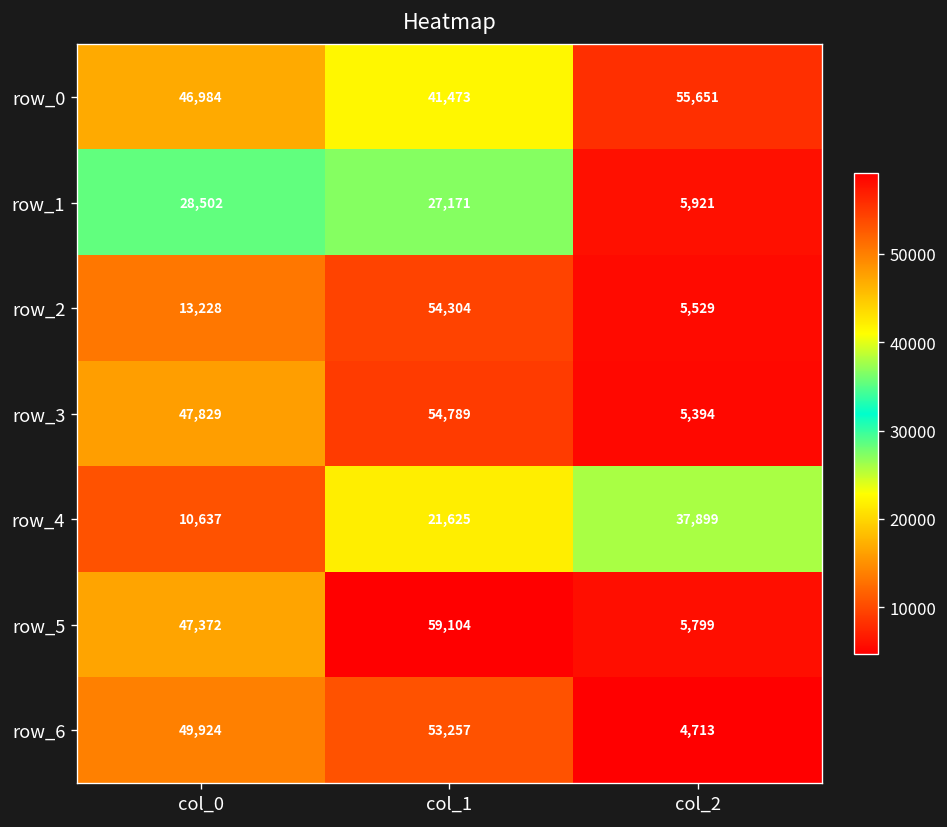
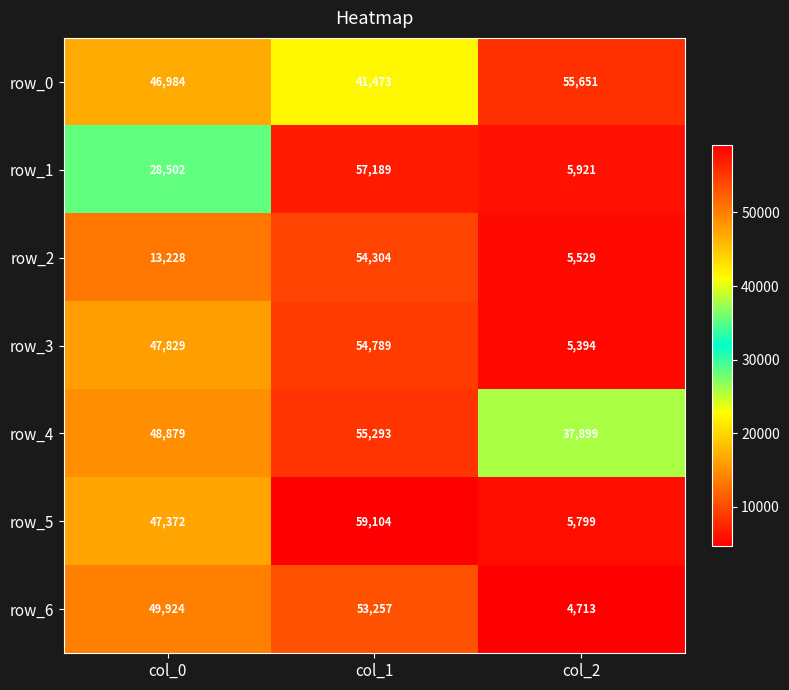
  {
    "row_0": {
      "col_0": "46,984",
      "col_1": "41,473",
      "col_2": "55,651"
    },
    "row_1": {
      "col_0": "28,502",
-     "col_1": "27,171",
+     "col_1": "57,189",
      "col_2": "5,921"
    },
    "row_2": {
      "col_0": "13,228",
      "col_1": "54,304",
      "col_2": "5,529"
    },
    "row_3": {
      "col_0": "47,829",
      "col_1": "54,789",
      "col_2": "5,394"
    },
    "row_4": {
-     "col_0": "10,637",
-     "col_1": "21,625",
+     "col_0": "48,879",
+     "col_1": "55,293",
      "col_2": "37,899"
    },
    "row_5": {
      "col_0": "47,372",
      "col_1": "59,104",
      "col_2": "5,799"
    },
    "row_6": {
      "col_0": "49,924",
      "col_1": "53,257",
      "col_2": "4,713"
    }
  }
